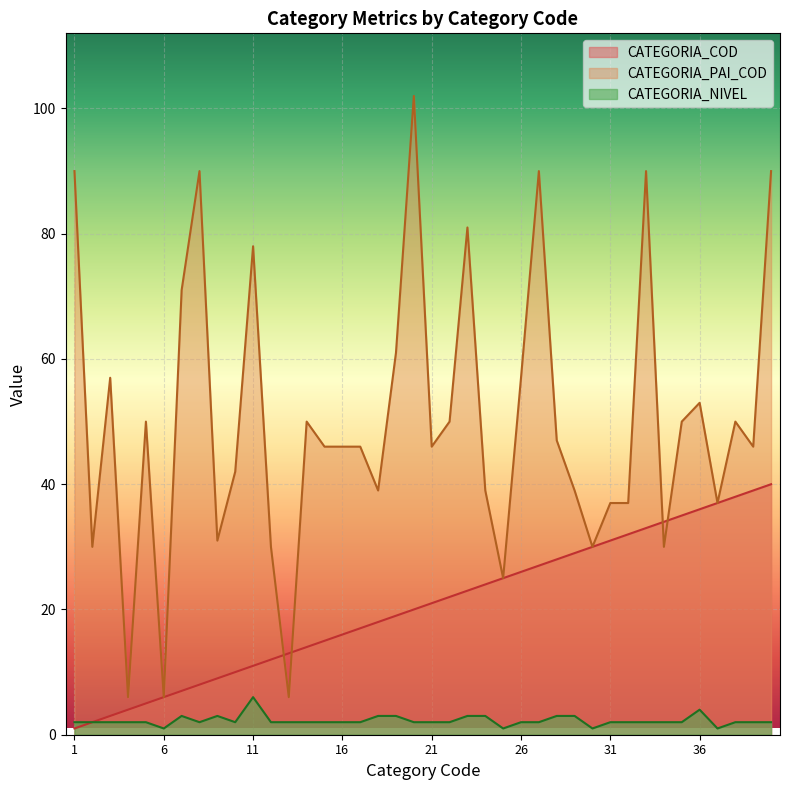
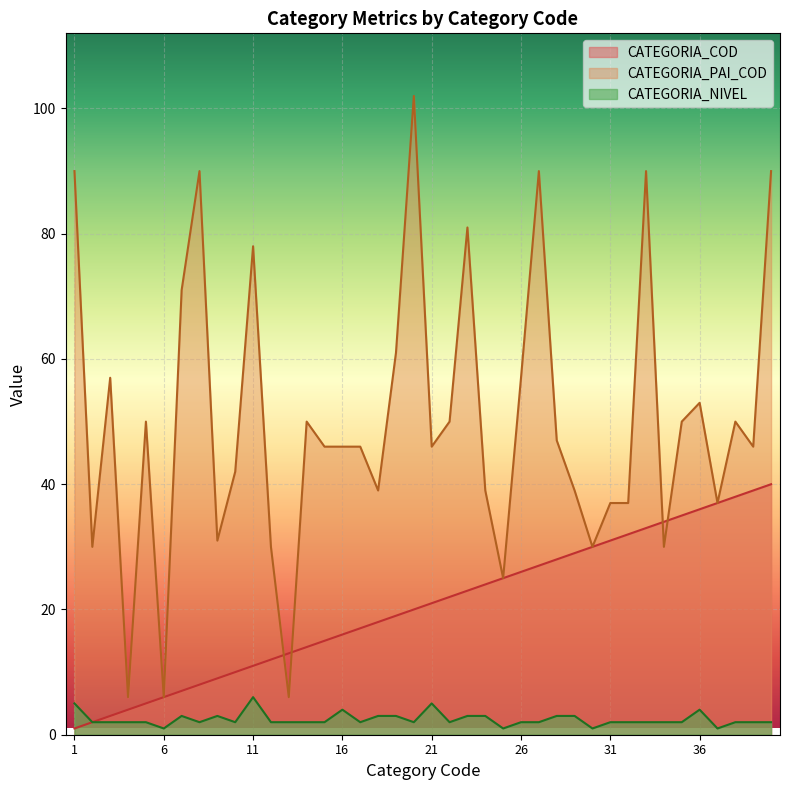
  {
    "CATEGORIA_NIVEL": {
-     "1": 2,
+     "1": 5,
      "6": 1,
      "11": 6,
-     "16": 2,
-     "21": 2,
+     "16": 4,
+     "21": 5,
      "26": 2,
      "31": 2,
      "36": 4
    }
  }
